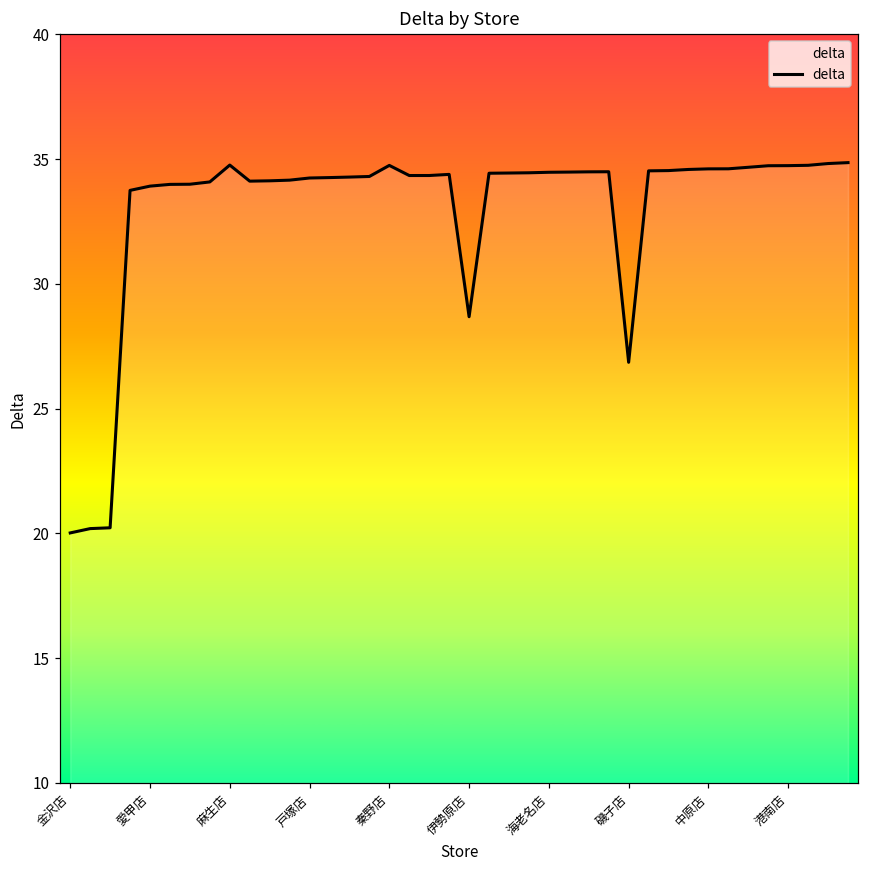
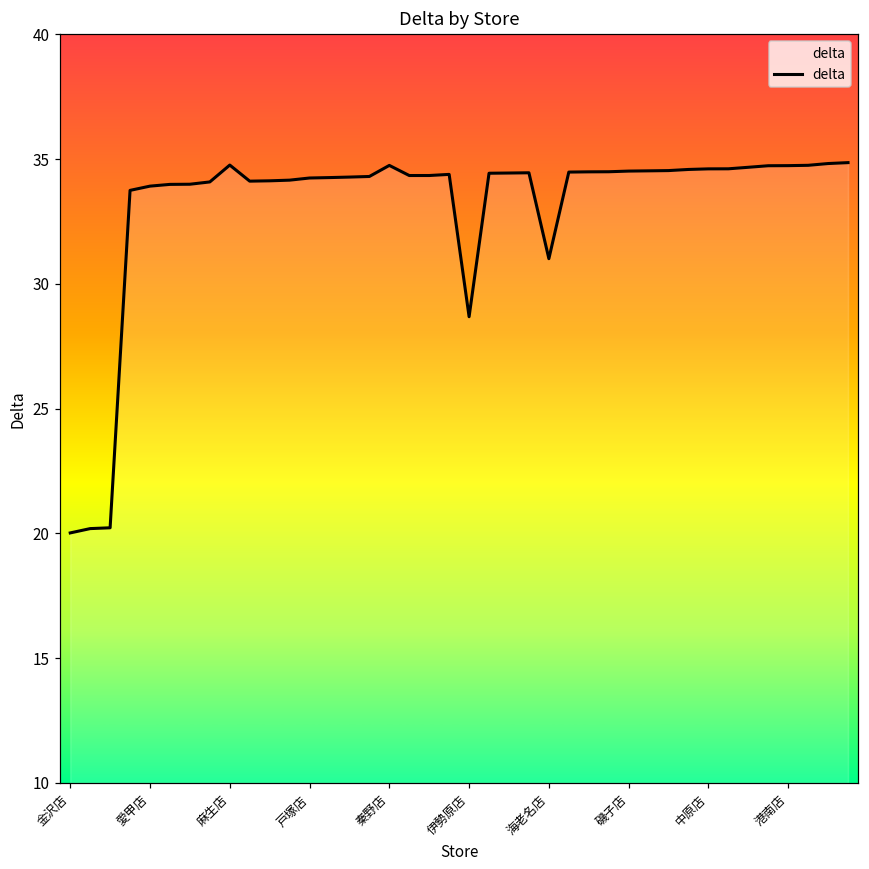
  {
    "金沢店": 20.0,
    "愛甲店": 33.9,
    "麻生店": 34.8,
    "戸塚店": 34.2,
    "秦野店": 34.8,
    "伊勢原店": 28.7,
-   "海老名店": 34.5,
-   "磯子店": 26.9,
+   "海老名店": 31.0,
+   "磯子店": 34.5,
    "中原店": 34.6,
    "港南店": 34.7
  }
